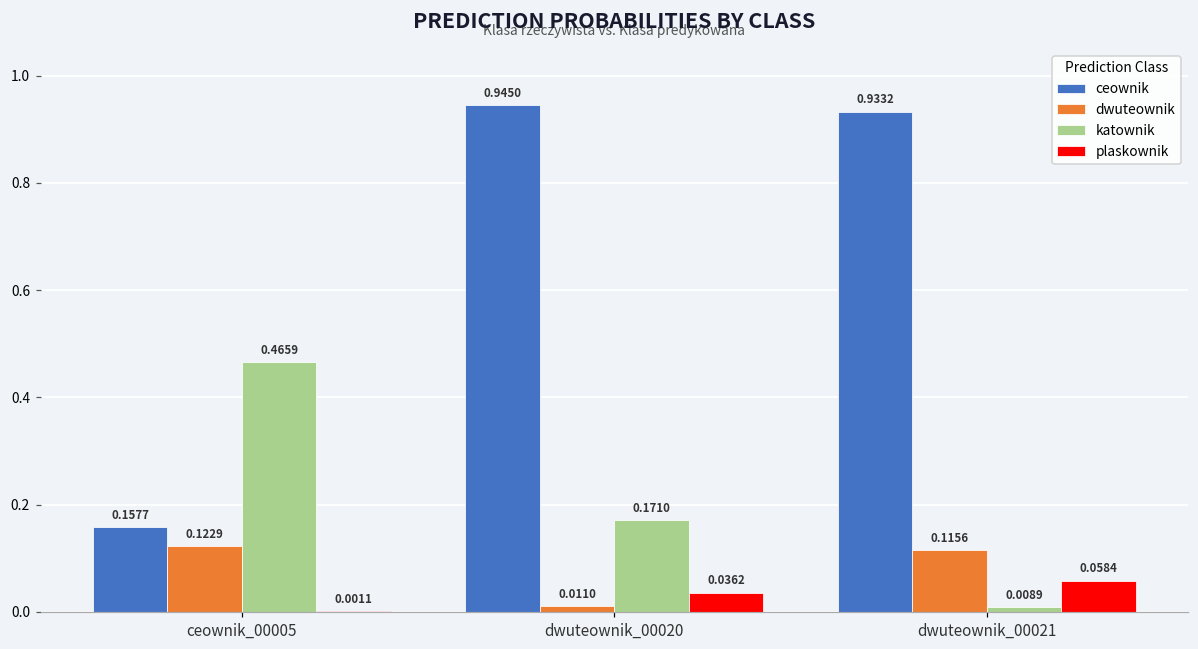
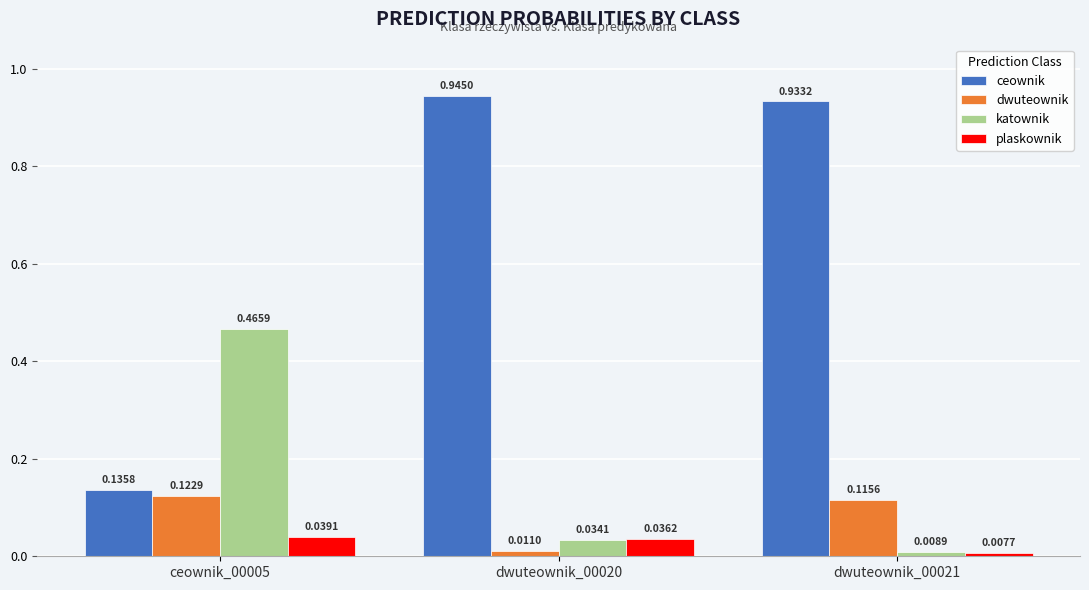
  {
    "ceownik": {
-     "ceownik_00005": 0.1577,
+     "ceownik_00005": 0.1358,
      "dwuteownik_00020": 0.9450,
      "dwuteownik_00021": 0.9332
    },
    "dwuteownik": {
      "ceownik_00005": 0.1229,
      "dwuteownik_00020": 0.0110,
      "dwuteownik_00021": 0.1156
    },
    "katownik": {
      "ceownik_00005": 0.4659,
-     "dwuteownik_00020": 0.1710,
+     "dwuteownik_00020": 0.0341,
      "dwuteownik_00021": 0.0089
    },
    "plaskownik": {
-     "ceownik_00005": 0.0011,
+     "ceownik_00005": 0.0391,
      "dwuteownik_00020": 0.0362,
-     "dwuteownik_00021": 0.0584
+     "dwuteownik_00021": 0.0077
    }
  }
